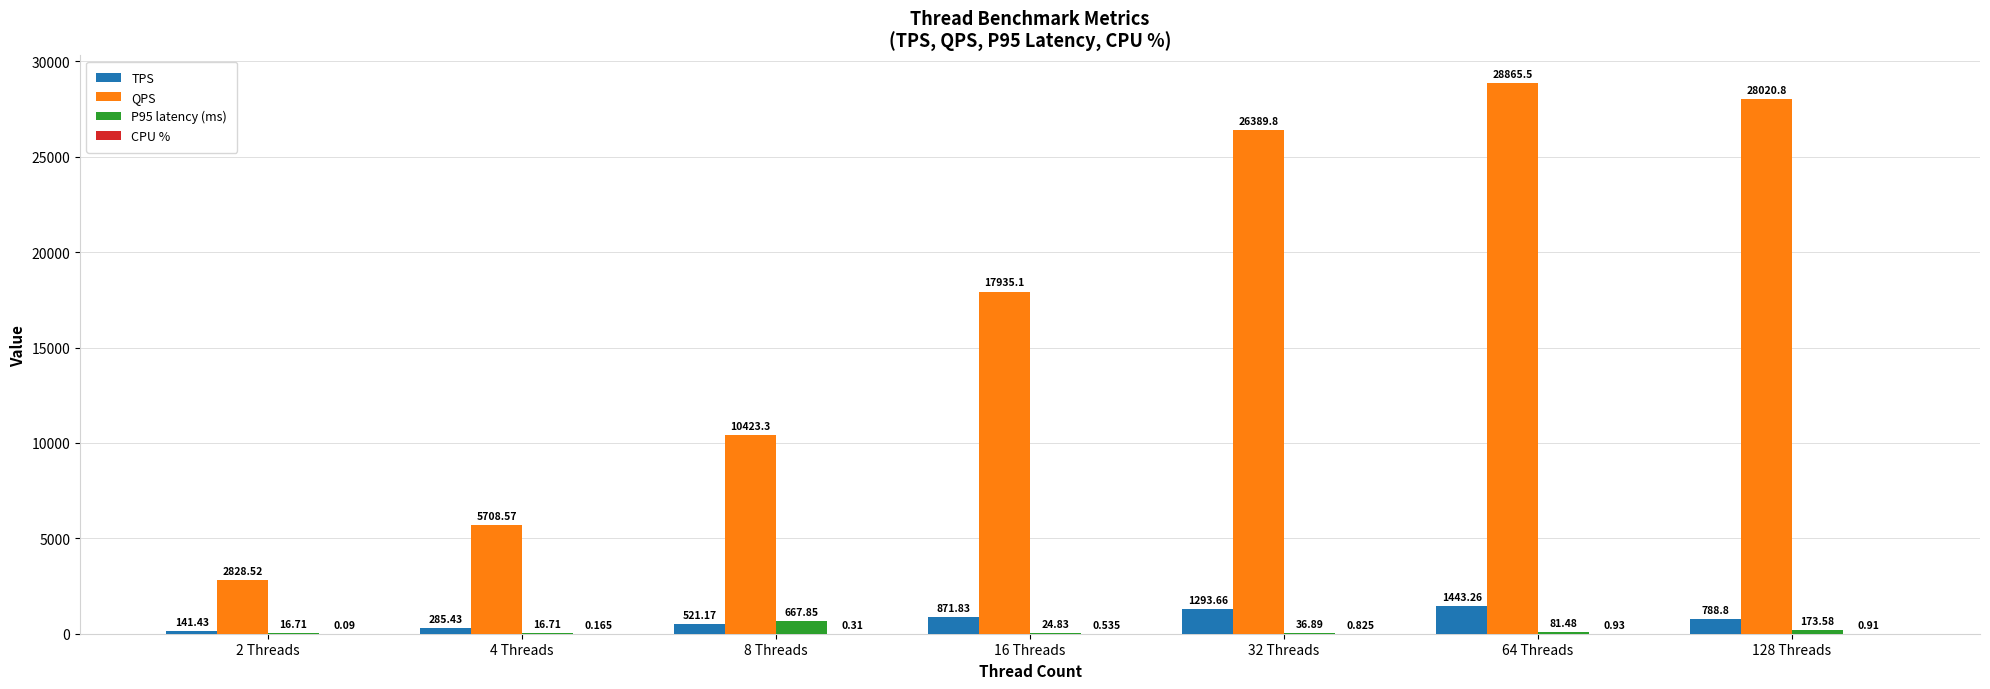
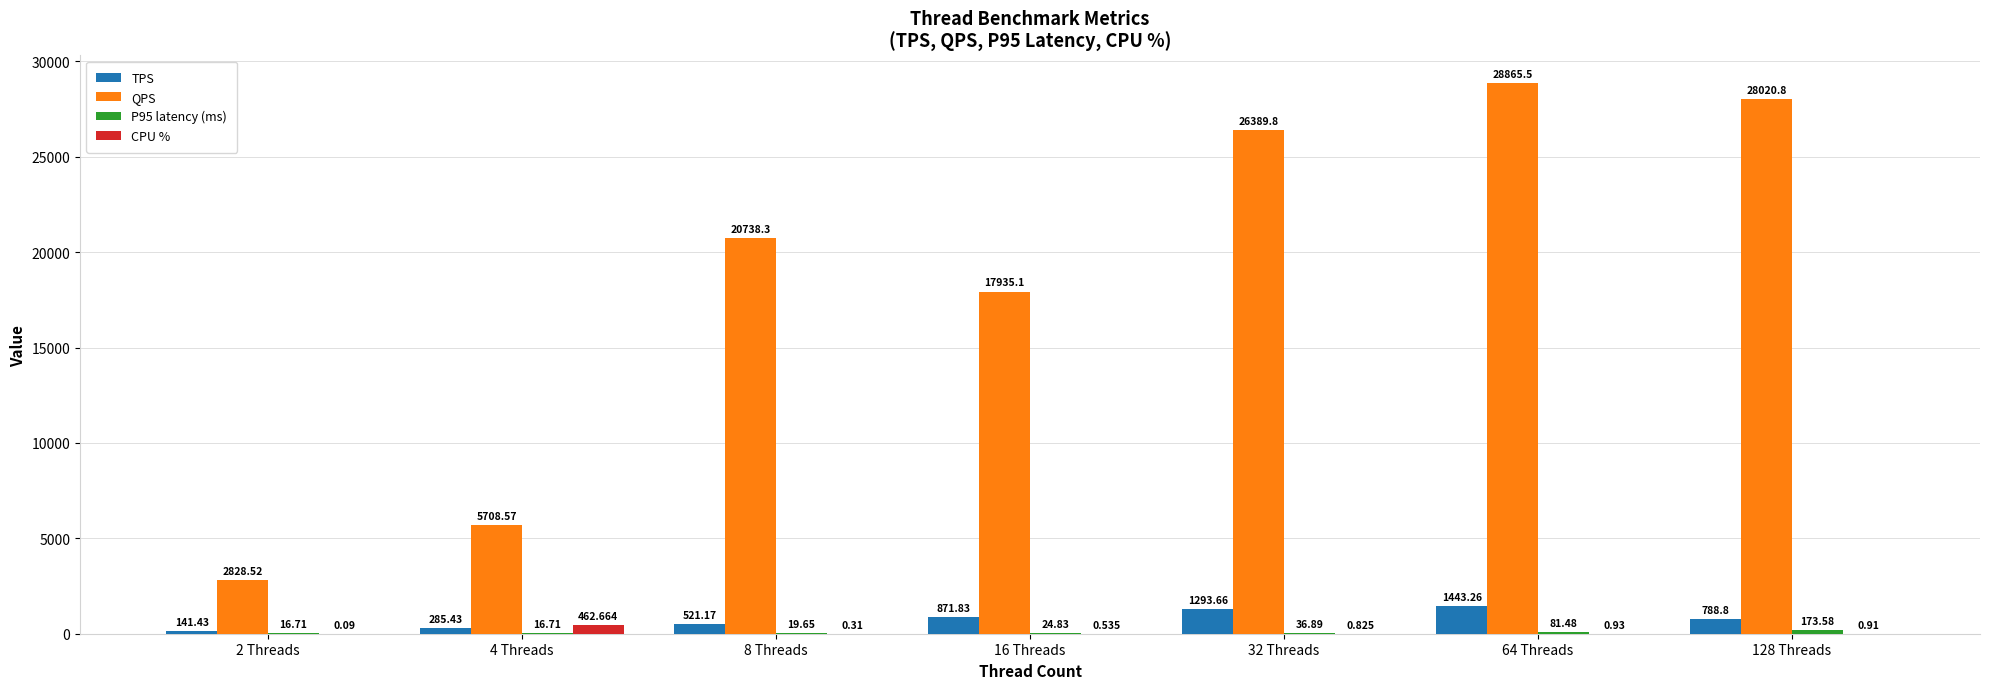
  {
    "TPS": {
      "2 Threads": 141.43,
      "4 Threads": 285.43,
      "8 Threads": 521.17,
      "16 Threads": 871.83,
      "32 Threads": 1293.66,
      "64 Threads": 1443.26,
      "128 Threads": 788.8
    },
    "QPS": {
      "2 Threads": 2828.52,
      "4 Threads": 5708.57,
-     "8 Threads": 10423.3,
+     "8 Threads": 20738.3,
      "16 Threads": 17935.1,
      "32 Threads": 26389.8,
      "64 Threads": 28865.5,
      "128 Threads": 28020.8
    },
    "P95 latency (ms)": {
      "2 Threads": 16.71,
      "4 Threads": 16.71,
-     "8 Threads": 667.85,
+     "8 Threads": 19.65,
      "16 Threads": 24.83,
      "32 Threads": 36.89,
      "64 Threads": 81.48,
      "128 Threads": 173.58
    },
    "CPU %": {
      "2 Threads": 0.09,
-     "4 Threads": 0.165,
+     "4 Threads": 462.664,
      "8 Threads": 0.31,
      "16 Threads": 0.535,
      "32 Threads": 0.825,
      "64 Threads": 0.93,
      "128 Threads": 0.91
    }
  }
